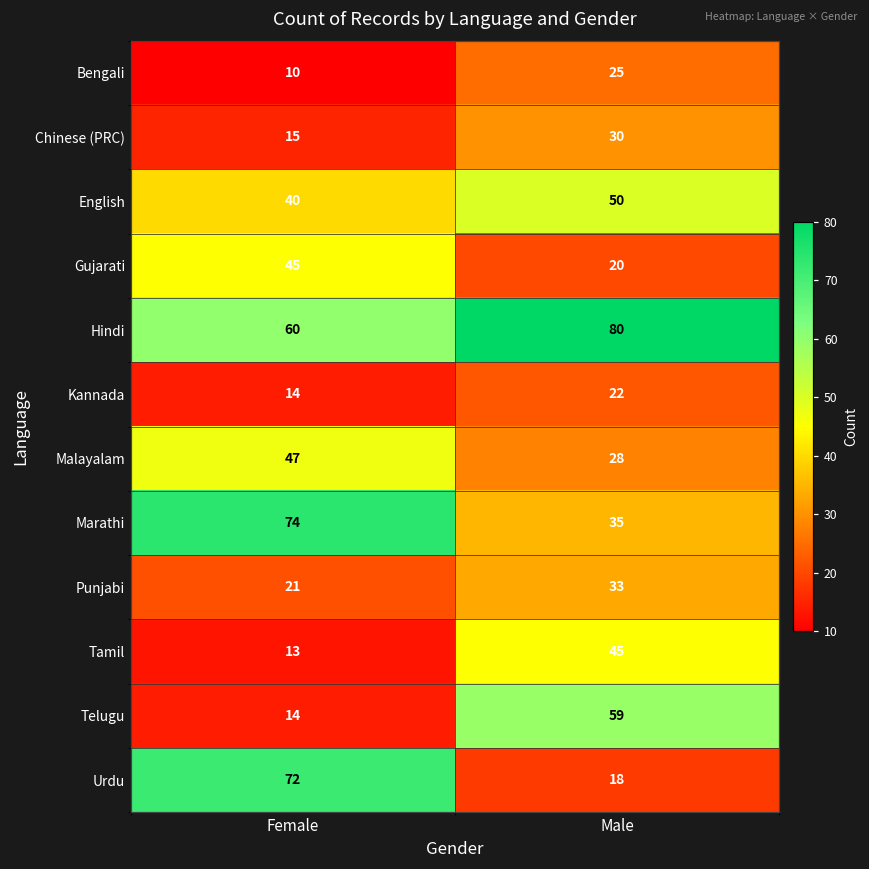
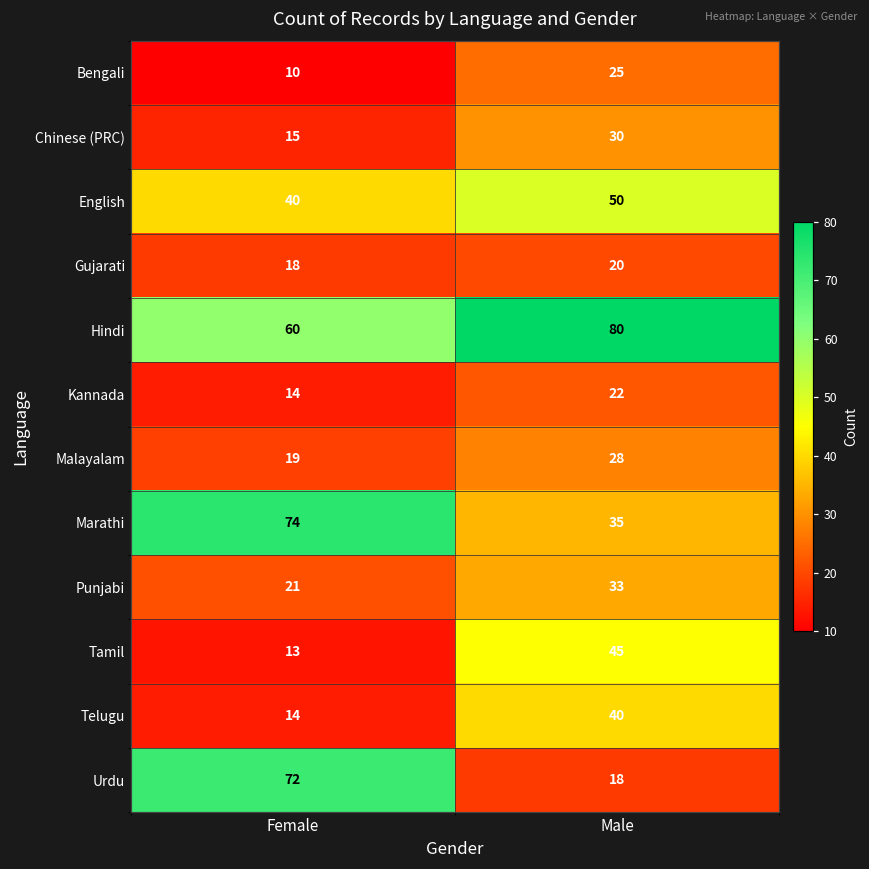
  {
    "Bengali": {
      "Female": 10,
      "Male": 25
    },
    "Chinese (PRC)": {
      "Female": 15,
      "Male": 30
    },
    "English": {
      "Female": 40,
      "Male": 50
    },
    "Gujarati": {
-     "Female": 45,
+     "Female": 18,
      "Male": 20
    },
    "Hindi": {
      "Female": 60,
      "Male": 80
    },
    "Kannada": {
      "Female": 14,
      "Male": 22
    },
    "Malayalam": {
-     "Female": 47,
+     "Female": 19,
      "Male": 28
    },
    "Marathi": {
      "Female": 74,
      "Male": 35
    },
    "Punjabi": {
      "Female": 21,
      "Male": 33
    },
    "Tamil": {
      "Female": 13,
      "Male": 45
    },
    "Telugu": {
      "Female": 14,
-     "Male": 59
+     "Male": 40
    },
    "Urdu": {
      "Female": 72,
      "Male": 18
    }
  }
